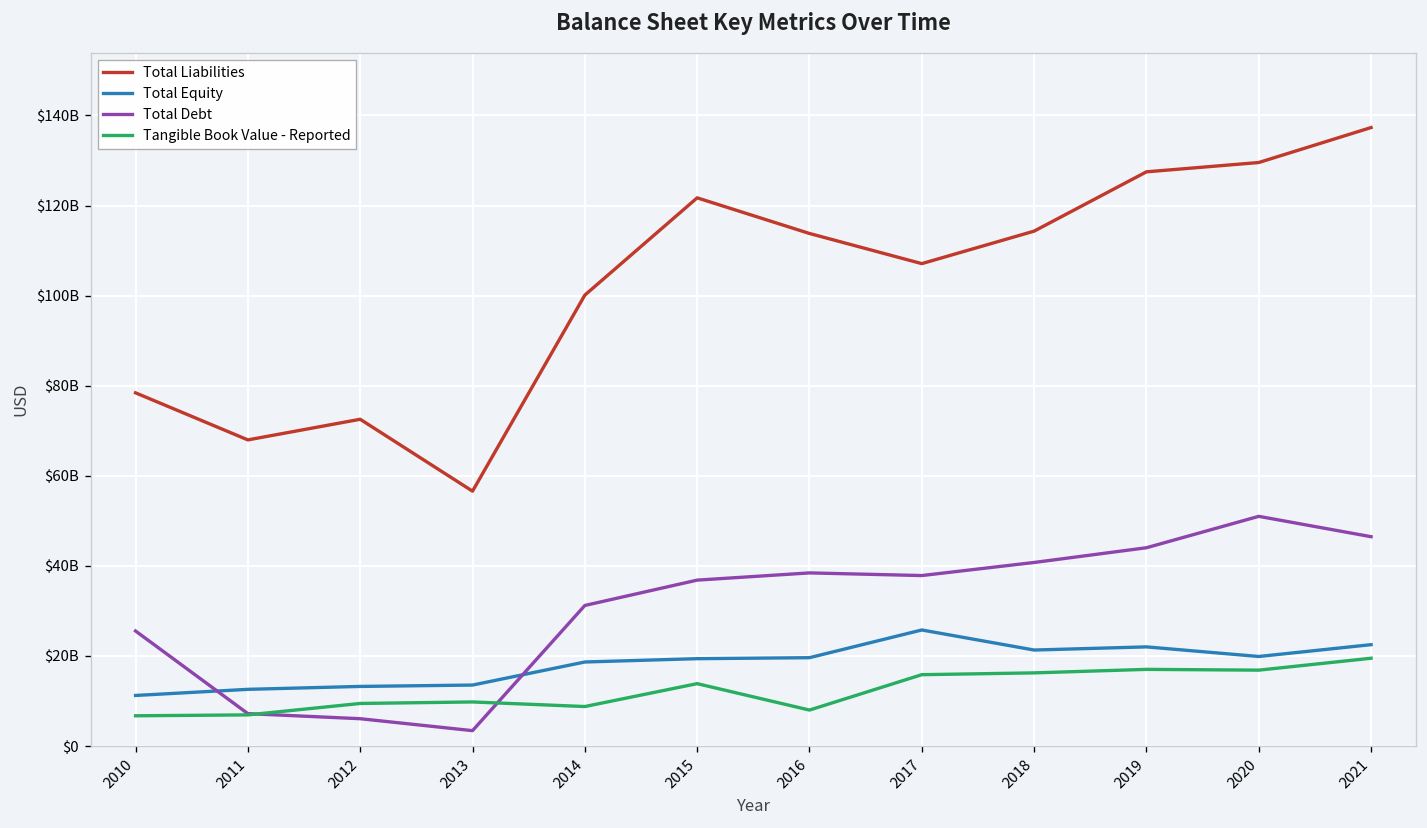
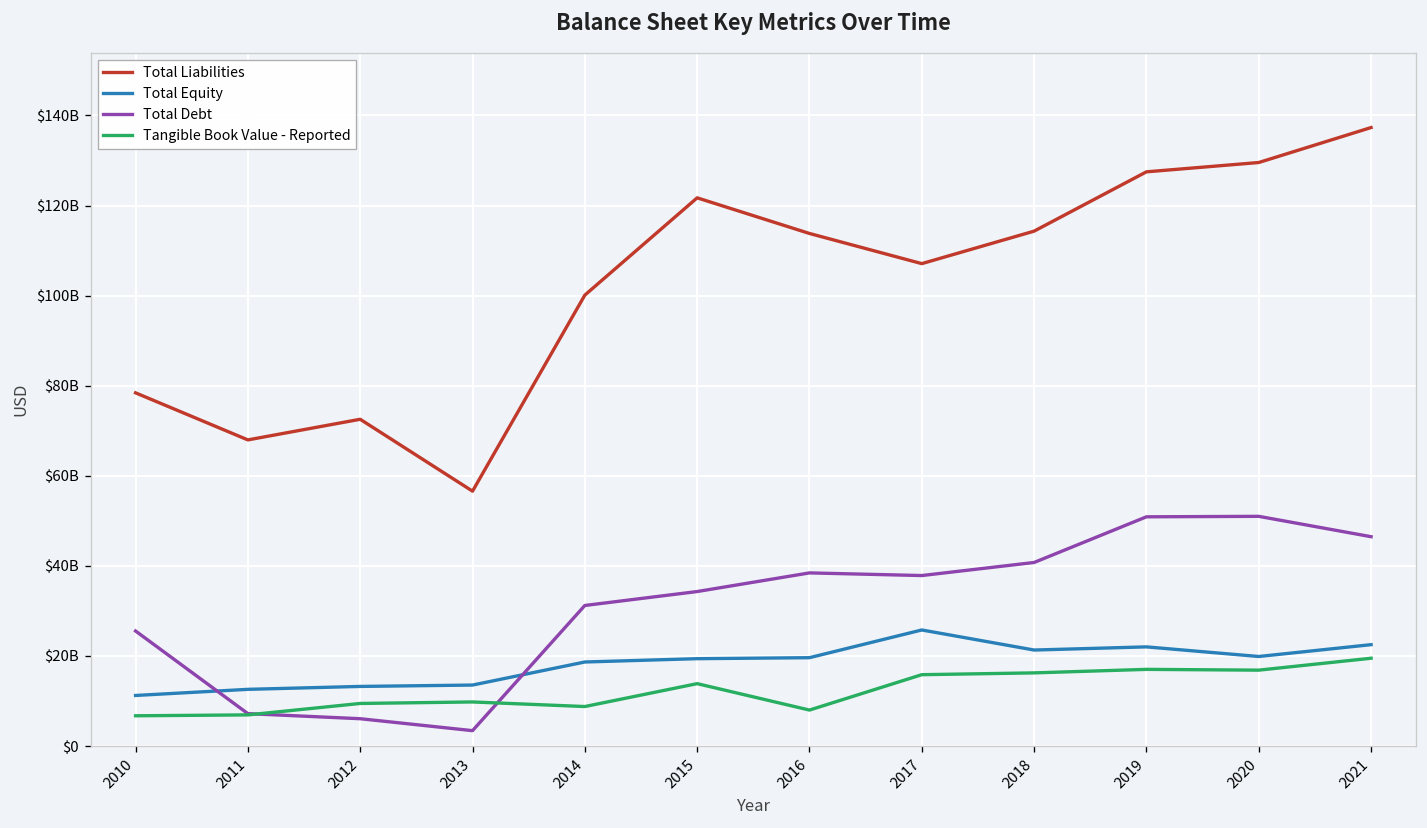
  {
    "Total Liabilities": {
      "2010": "$78000000000",
      "2011": "$68000000000",
      "2012": "$73000000000",
      "2013": "$57000000000",
      "2014": "$100000000000",
      "2015": "$122000000000",
      "2016": "$114000000000",
      "2017": "$107000000000",
      "2018": "$114000000000",
      "2019": "$127000000000",
      "2020": "$130000000000",
      "2021": "$137000000000"
    },
    "Total Equity": {
      "2010": "$11000000000",
      "2011": "$13000000000",
      "2012": "$13000000000",
      "2013": "$14000000000",
      "2014": "$19000000000",
      "2015": "$19000000000",
      "2016": "$20000000000",
      "2017": "$26000000000",
      "2018": "$21000000000",
      "2019": "$22000000000",
      "2020": "$20000000000",
      "2021": "$23000000000"
    },
    "Total Debt": {
      "2010": "$26000000000",
      "2012": "$6000000000",
      "2013": "$3000000000",
      "2014": "$31000000000",
-     "2015": "$37000000000",
+     "2015": "$34000000000",
      "2016": "$38000000000",
      "2017": "$38000000000",
      "2018": "$41000000000",
-     "2019": "$44000000000",
+     "2019": "$51000000000",
      "2020": "$51000000000",
      "2021": "$46000000000"
    },
    "Tangible Book Value - Reported": {
      "2010": "$7000000000",
      "2012": "$9000000000",
      "2013": "$10000000000",
      "2014": "$9000000000",
      "2015": "$14000000000",
      "2016": "$8000000000",
      "2017": "$16000000000",
      "2018": "$16000000000",
      "2019": "$17000000000",
      "2020": "$17000000000",
      "2021": "$19000000000"
    }
  }
